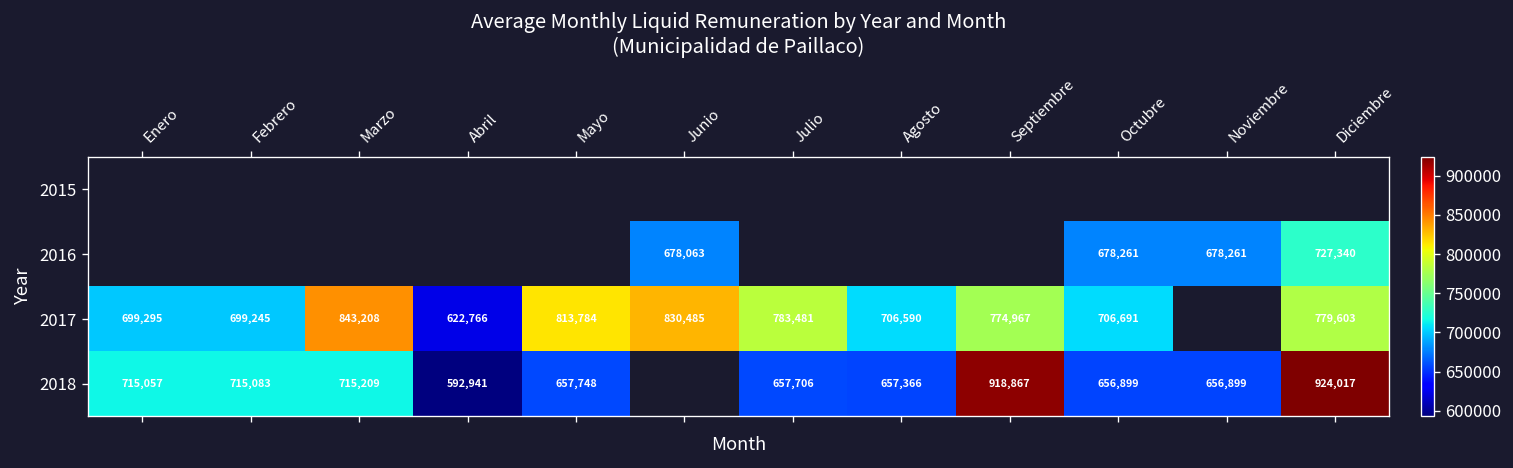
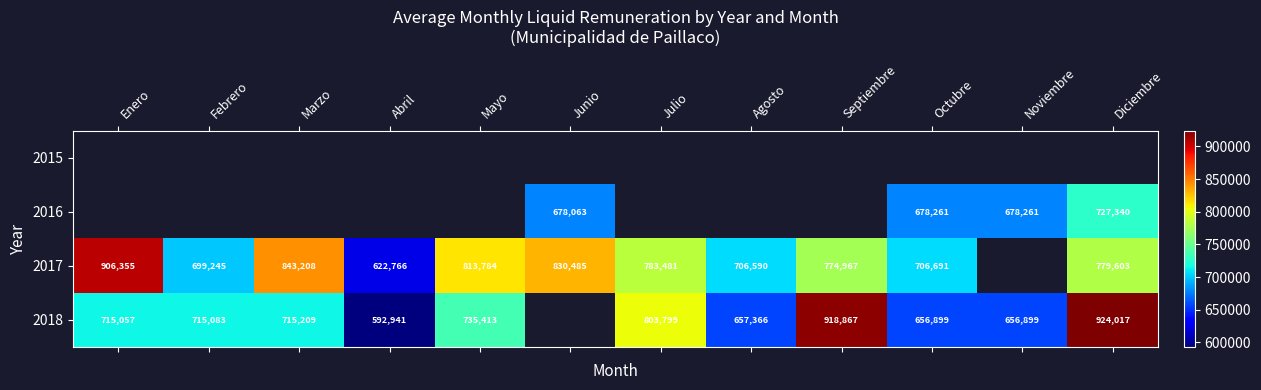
  {
    "2016": {
      "Junio": "678,063",
      "Octubre": "678,261",
      "Noviembre": "678,261",
      "Diciembre": "727,340"
    },
    "2017": {
-     "Enero": "699,295",
+     "Enero": "906,355",
      "Febrero": "699,245",
      "Marzo": "843,208",
      "Abril": "622,766",
      "Mayo": "813,784",
      "Junio": "830,485",
      "Julio": "783,481",
      "Agosto": "706,590",
      "Septiembre": "774,967",
      "Octubre": "706,691",
      "Diciembre": "779,603"
    },
    "2018": {
      "Enero": "715,057",
      "Febrero": "715,083",
      "Marzo": "715,209",
      "Abril": "592,941",
-     "Mayo": "657,748",
-     "Julio": "657,706",
+     "Mayo": "735,413",
+     "Julio": "803,799",
      "Agosto": "657,366",
      "Septiembre": "918,867",
      "Octubre": "656,899",
      "Noviembre": "656,899",
      "Diciembre": "924,017"
    }
  }
